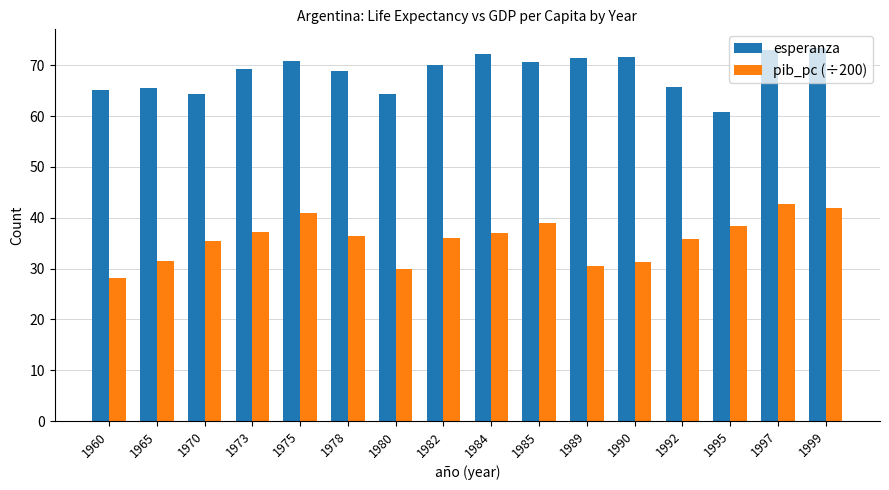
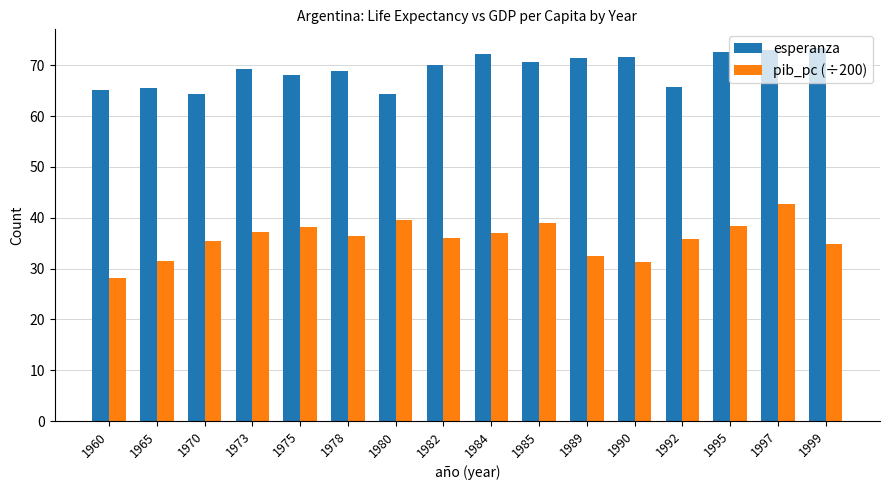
  {
    "esperanza": {
      "1960": 65,
      "1965": 66,
      "1970": 64,
      "1973": 69,
-     "1975": 71,
+     "1975": 68,
      "1978": 69,
      "1980": 64,
      "1982": 70,
      "1984": 72,
      "1985": 71,
      "1989": 71,
      "1990": 72,
      "1992": 66,
-     "1995": 61
+     "1995": 73
    },
    "pib_pc (÷200)": {
      "1960": 28,
      "1965": 31,
      "1970": 35,
      "1973": 37,
-     "1975": 41,
+     "1975": 38,
      "1978": 36,
-     "1980": 30,
+     "1980": 40,
      "1982": 36,
      "1984": 37,
      "1985": 39,
-     "1989": 30,
+     "1989": 32,
      "1990": 31,
      "1992": 36,
      "1995": 38,
      "1997": 43,
-     "1999": 42
+     "1999": 35
    }
  }
